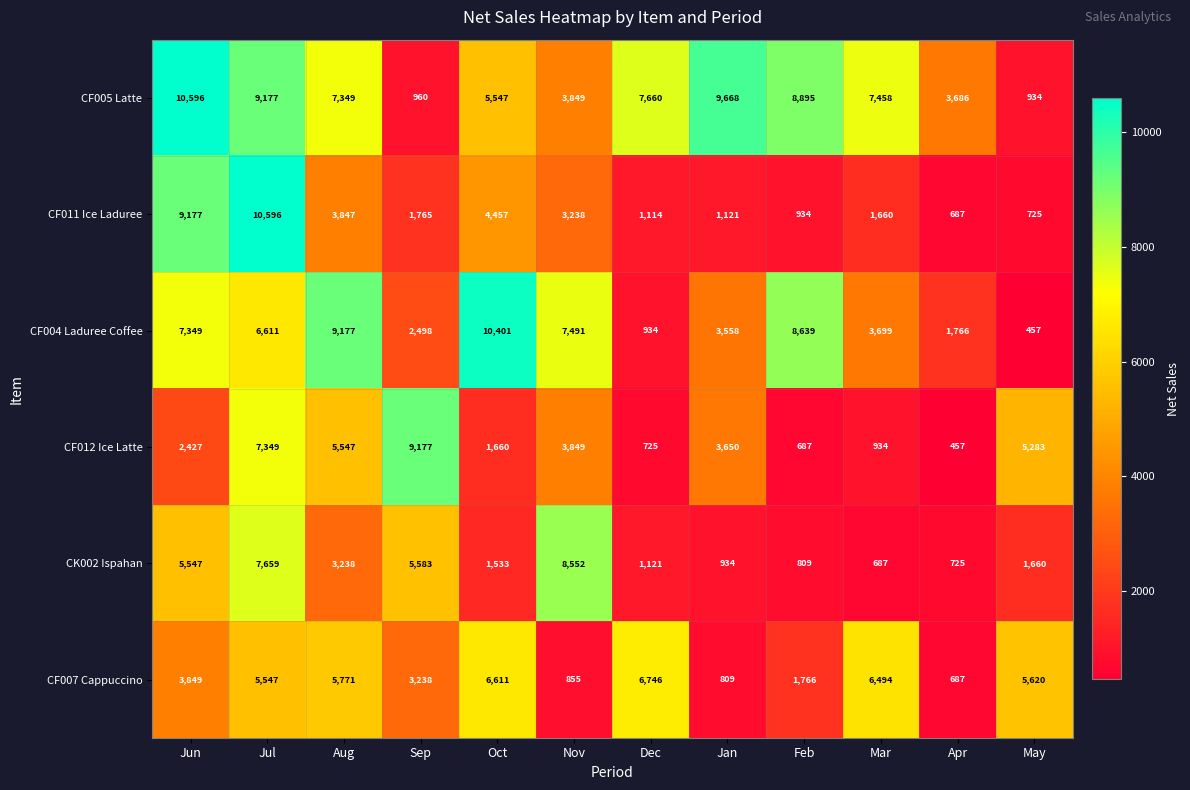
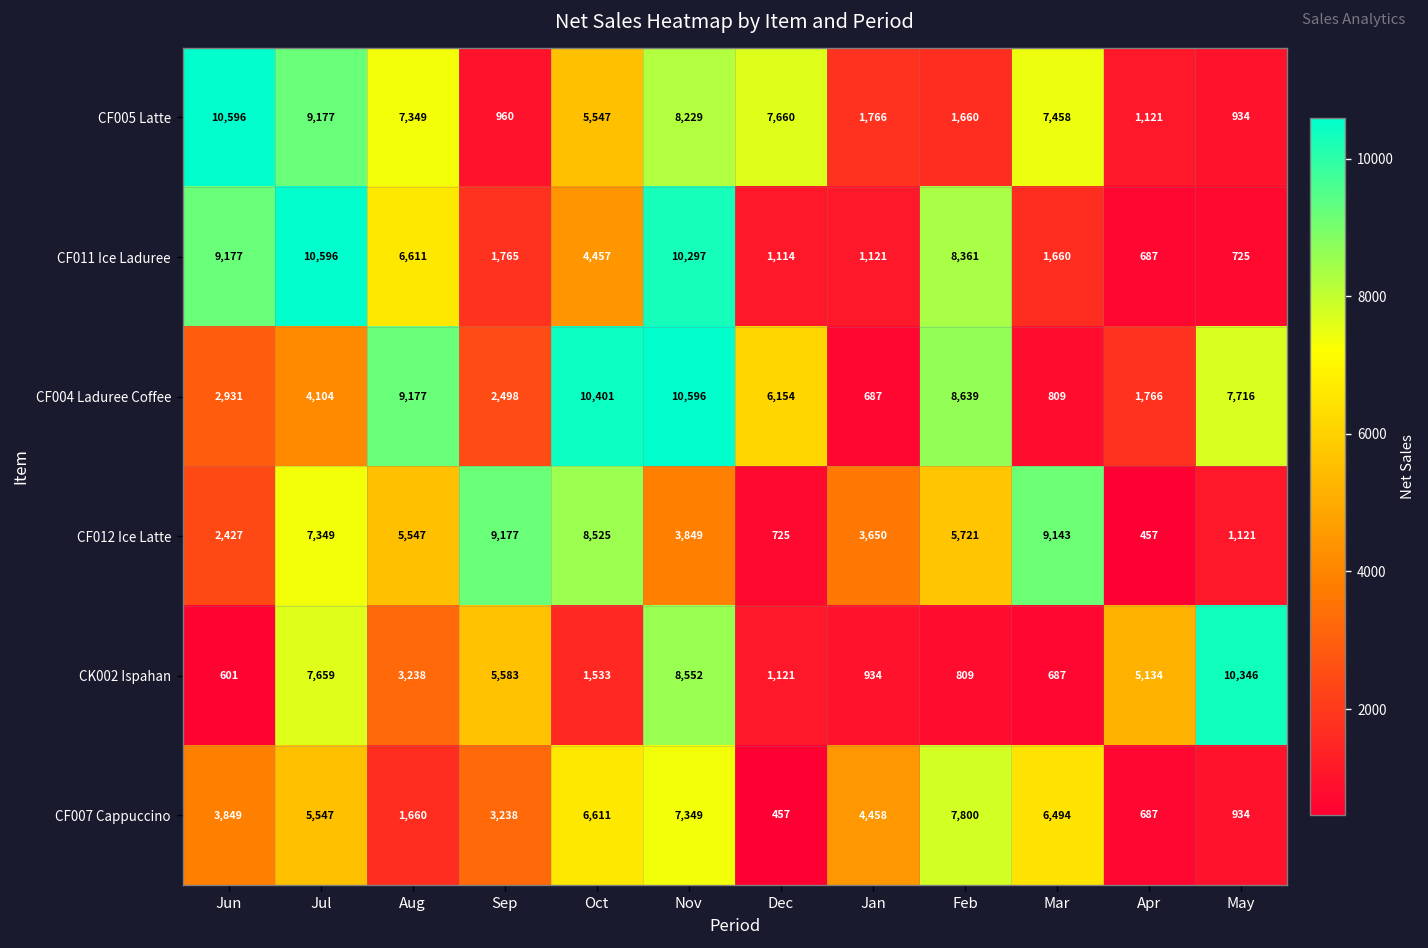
  {
    "CF005 Latte": {
      "Jun": "10,596",
      "Jul": "9,177",
      "Aug": "7,349",
      "Sep": "960",
      "Oct": "5,547",
-     "Nov": "3,849",
+     "Nov": "8,229",
      "Dec": "7,660",
-     "Jan": "9,668",
-     "Feb": "8,895",
+     "Jan": "1,766",
+     "Feb": "1,660",
      "Mar": "7,458",
-     "Apr": "3,686",
+     "Apr": "1,121",
      "May": "934"
    },
    "CF011 Ice Laduree": {
      "Jun": "9,177",
      "Jul": "10,596",
-     "Aug": "3,847",
+     "Aug": "6,611",
      "Sep": "1,765",
      "Oct": "4,457",
-     "Nov": "3,238",
+     "Nov": "10,297",
      "Dec": "1,114",
      "Jan": "1,121",
-     "Feb": "934",
+     "Feb": "8,361",
      "Mar": "1,660",
      "Apr": "687",
      "May": "725"
    },
    "CF004 Laduree Coffee": {
-     "Jun": "7,349",
-     "Jul": "6,611",
+     "Jun": "2,931",
+     "Jul": "4,104",
      "Aug": "9,177",
      "Sep": "2,498",
      "Oct": "10,401",
-     "Nov": "7,491",
-     "Dec": "934",
-     "Jan": "3,558",
+     "Nov": "10,596",
+     "Dec": "6,154",
+     "Jan": "687",
      "Feb": "8,639",
-     "Mar": "3,699",
+     "Mar": "809",
      "Apr": "1,766",
-     "May": "457"
+     "May": "7,716"
    },
    "CF012 Ice Latte": {
      "Jun": "2,427",
      "Jul": "7,349",
      "Aug": "5,547",
      "Sep": "9,177",
-     "Oct": "1,660",
+     "Oct": "8,525",
      "Nov": "3,849",
      "Dec": "725",
      "Jan": "3,650",
-     "Feb": "687",
-     "Mar": "934",
+     "Feb": "5,721",
+     "Mar": "9,143",
      "Apr": "457",
-     "May": "5,283"
+     "May": "1,121"
    },
    "CK002 Ispahan": {
-     "Jun": "5,547",
+     "Jun": "601",
      "Jul": "7,659",
      "Aug": "3,238",
      "Sep": "5,583",
      "Oct": "1,533",
      "Nov": "8,552",
      "Dec": "1,121",
      "Jan": "934",
      "Feb": "809",
      "Mar": "687",
-     "Apr": "725",
-     "May": "1,660"
+     "Apr": "5,134",
+     "May": "10,346"
    },
    "CF007 Cappuccino": {
      "Jun": "3,849",
      "Jul": "5,547",
-     "Aug": "5,771",
+     "Aug": "1,660",
      "Sep": "3,238",
      "Oct": "6,611",
-     "Nov": "855",
-     "Dec": "6,746",
-     "Jan": "809",
-     "Feb": "1,766",
+     "Nov": "7,349",
+     "Dec": "457",
+     "Jan": "4,458",
+     "Feb": "7,800",
      "Mar": "6,494",
      "Apr": "687",
-     "May": "5,620"
+     "May": "934"
    }
  }
